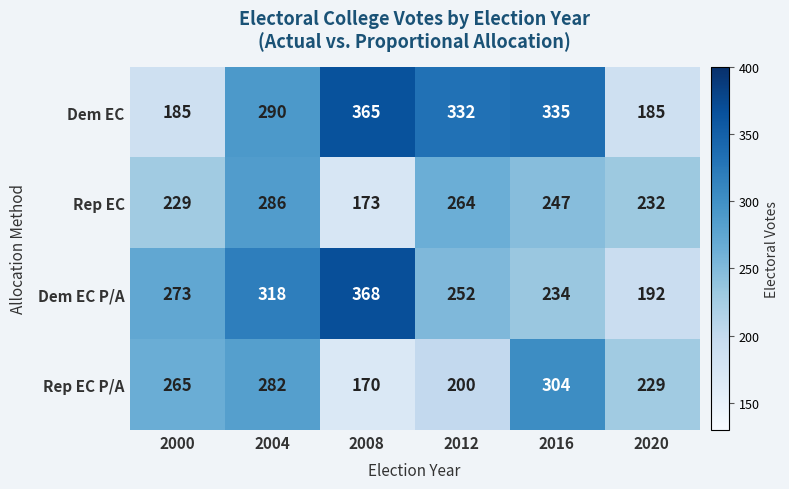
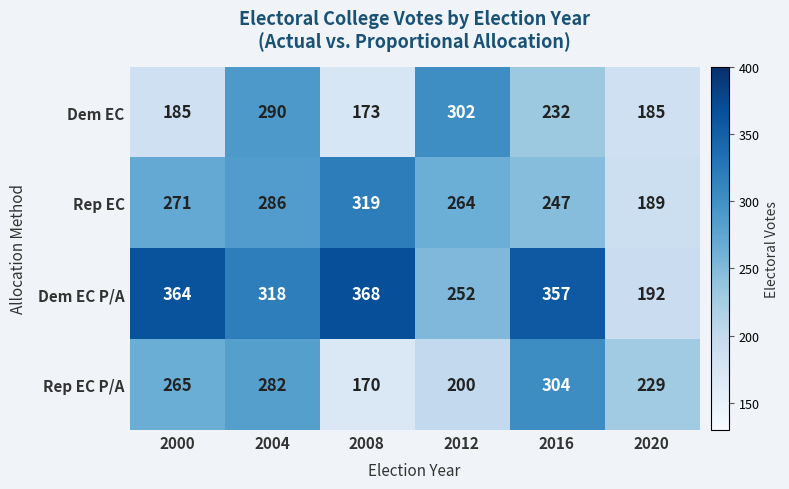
  {
    "Dem EC": {
      "2000": 185,
      "2004": 290,
-     "2008": 365,
-     "2012": 332,
-     "2016": 335,
+     "2008": 173,
+     "2012": 302,
+     "2016": 232,
      "2020": 185
    },
    "Rep EC": {
-     "2000": 229,
+     "2000": 271,
      "2004": 286,
-     "2008": 173,
+     "2008": 319,
      "2012": 264,
      "2016": 247,
-     "2020": 232
+     "2020": 189
    },
    "Dem EC P/A": {
-     "2000": 273,
+     "2000": 364,
      "2004": 318,
      "2008": 368,
      "2012": 252,
-     "2016": 234,
+     "2016": 357,
      "2020": 192
    },
    "Rep EC P/A": {
      "2000": 265,
      "2004": 282,
      "2008": 170,
      "2012": 200,
      "2016": 304,
      "2020": 229
    }
  }
